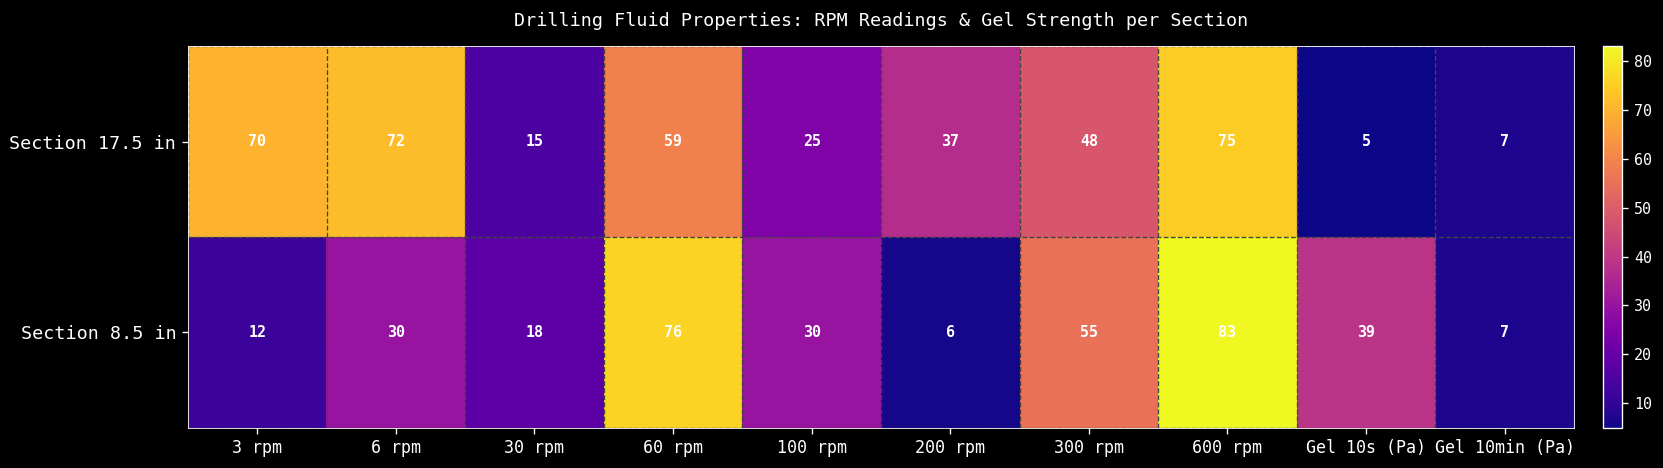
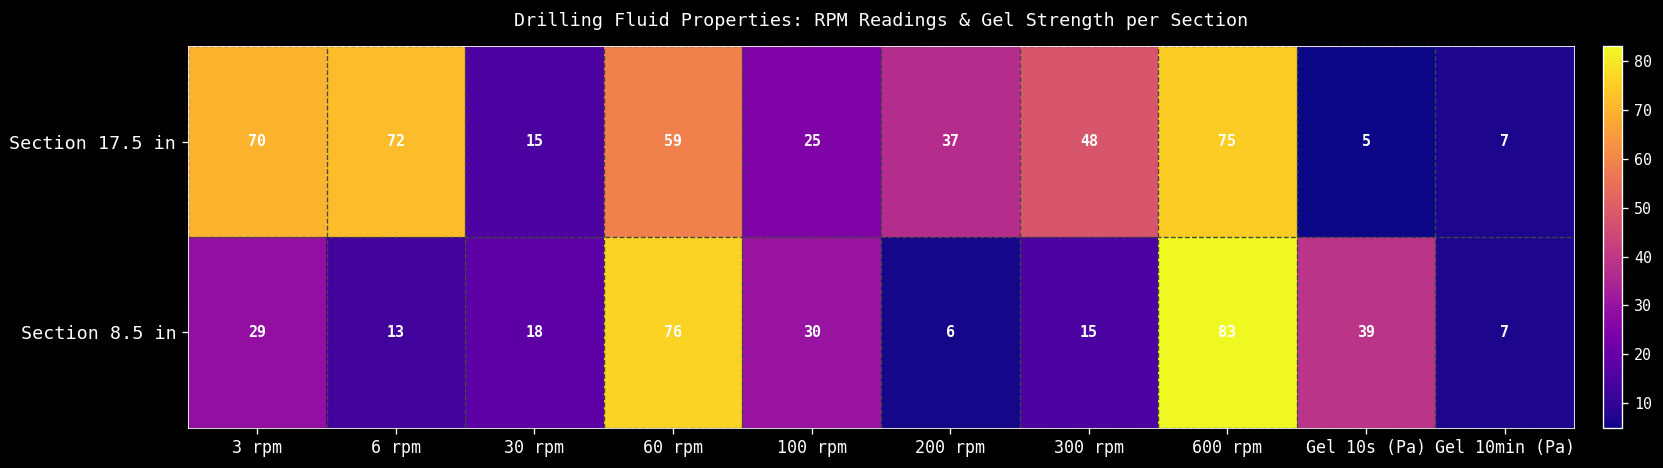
  {
    "Section 17.5 in": {
      "3 rpm": 70,
      "6 rpm": 72,
      "30 rpm": 15,
      "60 rpm": 59,
      "100 rpm": 25,
      "200 rpm": 37,
      "300 rpm": 48,
      "600 rpm": 75,
      "Gel 10s (Pa)": 5,
      "Gel 10min (Pa)": 7
    },
    "Section 8.5 in": {
-     "3 rpm": 12,
-     "6 rpm": 30,
+     "3 rpm": 29,
+     "6 rpm": 13,
      "30 rpm": 18,
      "60 rpm": 76,
      "100 rpm": 30,
      "200 rpm": 6,
-     "300 rpm": 55,
+     "300 rpm": 15,
      "600 rpm": 83,
      "Gel 10s (Pa)": 39,
      "Gel 10min (Pa)": 7
    }
  }
